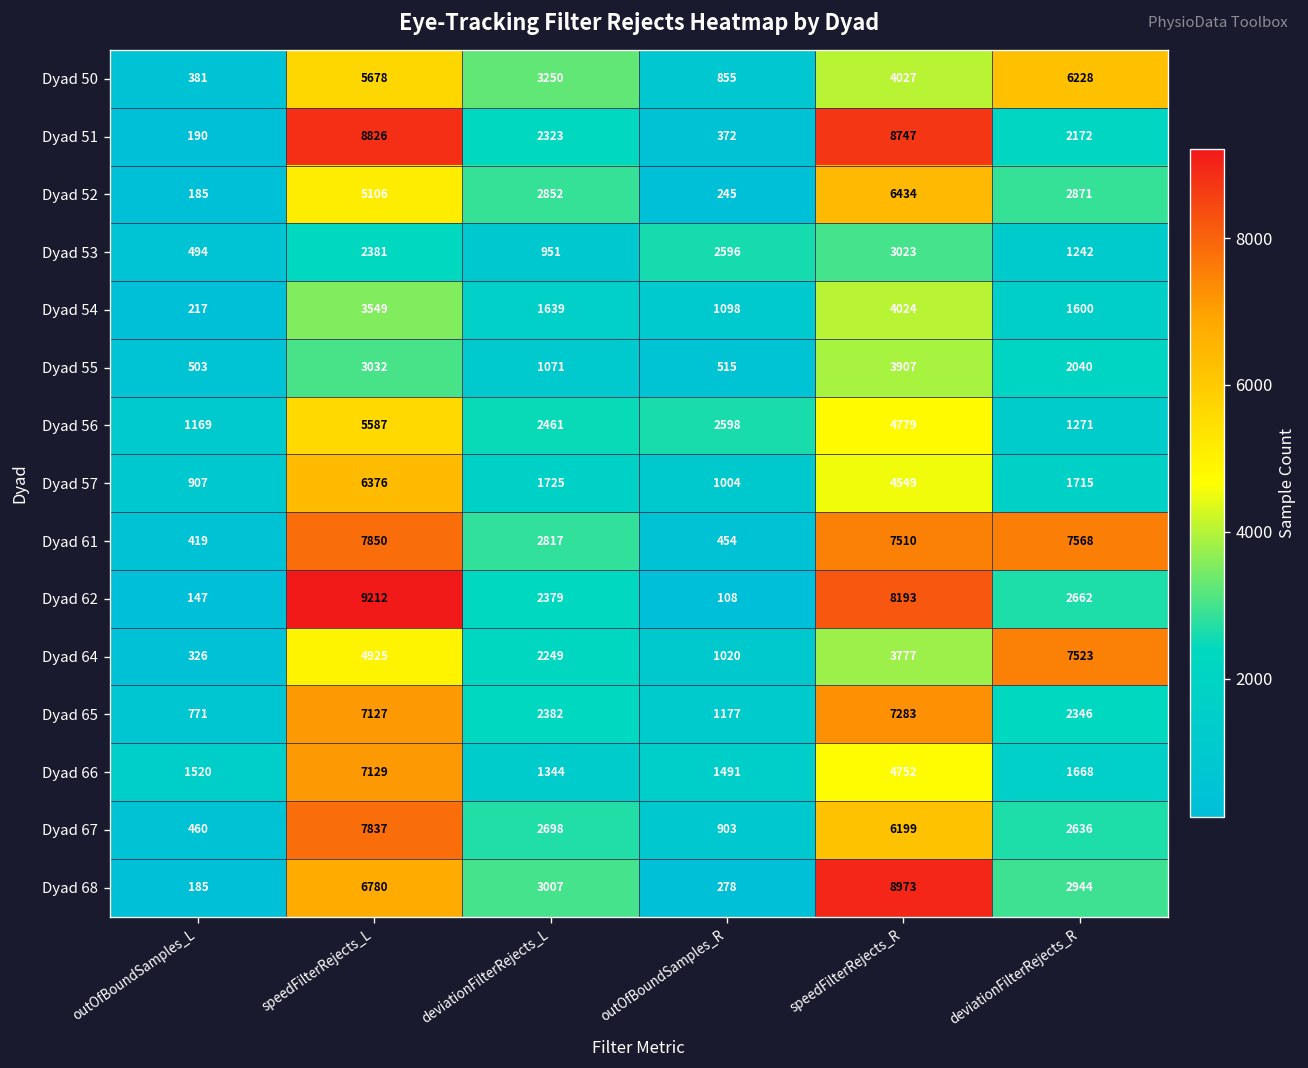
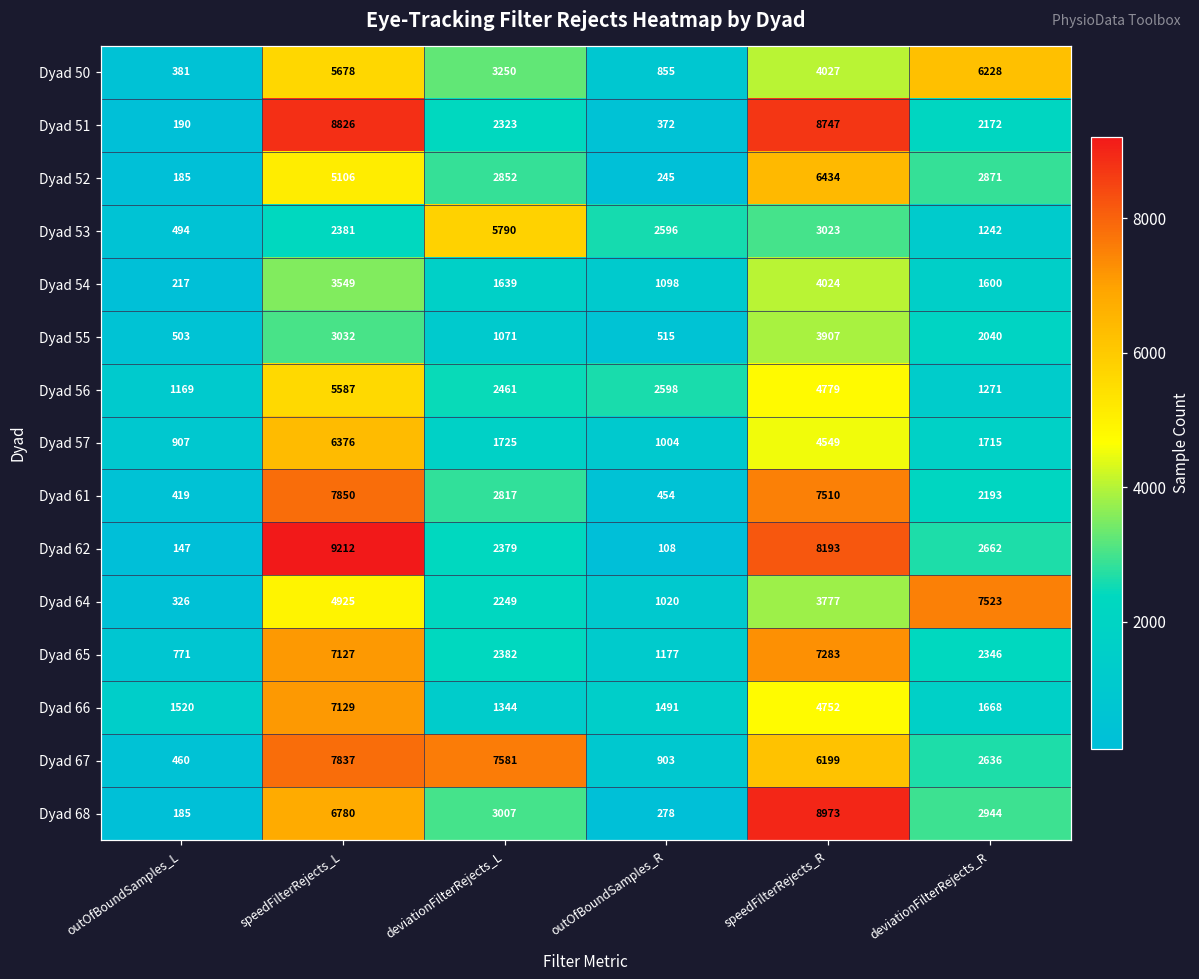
  {
    "Dyad 50": {
      "outOfBoundSamples_L": 381,
      "speedFilterRejects_L": 5678,
      "deviationFilterRejects_L": 3250,
      "outOfBoundSamples_R": 855,
      "speedFilterRejects_R": 4027,
      "deviationFilterRejects_R": 6228
    },
    "Dyad 51": {
      "outOfBoundSamples_L": 190,
      "speedFilterRejects_L": 8826,
      "deviationFilterRejects_L": 2323,
      "outOfBoundSamples_R": 372,
      "speedFilterRejects_R": 8747,
      "deviationFilterRejects_R": 2172
    },
    "Dyad 52": {
      "outOfBoundSamples_L": 185,
      "speedFilterRejects_L": 5106,
      "deviationFilterRejects_L": 2852,
      "outOfBoundSamples_R": 245,
      "speedFilterRejects_R": 6434,
      "deviationFilterRejects_R": 2871
    },
    "Dyad 53": {
      "outOfBoundSamples_L": 494,
      "speedFilterRejects_L": 2381,
-     "deviationFilterRejects_L": 951,
+     "deviationFilterRejects_L": 5790,
      "outOfBoundSamples_R": 2596,
      "speedFilterRejects_R": 3023,
      "deviationFilterRejects_R": 1242
    },
    "Dyad 54": {
      "outOfBoundSamples_L": 217,
      "speedFilterRejects_L": 3549,
      "deviationFilterRejects_L": 1639,
      "outOfBoundSamples_R": 1098,
      "speedFilterRejects_R": 4024,
      "deviationFilterRejects_R": 1600
    },
    "Dyad 55": {
      "outOfBoundSamples_L": 503,
      "speedFilterRejects_L": 3032,
      "deviationFilterRejects_L": 1071,
      "outOfBoundSamples_R": 515,
      "speedFilterRejects_R": 3907,
      "deviationFilterRejects_R": 2040
    },
    "Dyad 56": {
      "outOfBoundSamples_L": 1169,
      "speedFilterRejects_L": 5587,
      "deviationFilterRejects_L": 2461,
      "outOfBoundSamples_R": 2598,
      "speedFilterRejects_R": 4779,
      "deviationFilterRejects_R": 1271
    },
    "Dyad 57": {
      "outOfBoundSamples_L": 907,
      "speedFilterRejects_L": 6376,
      "deviationFilterRejects_L": 1725,
      "outOfBoundSamples_R": 1004,
      "speedFilterRejects_R": 4549,
      "deviationFilterRejects_R": 1715
    },
    "Dyad 61": {
      "outOfBoundSamples_L": 419,
      "speedFilterRejects_L": 7850,
      "deviationFilterRejects_L": 2817,
      "outOfBoundSamples_R": 454,
      "speedFilterRejects_R": 7510,
-     "deviationFilterRejects_R": 7568
+     "deviationFilterRejects_R": 2193
    },
    "Dyad 62": {
      "outOfBoundSamples_L": 147,
      "speedFilterRejects_L": 9212,
      "deviationFilterRejects_L": 2379,
      "outOfBoundSamples_R": 108,
      "speedFilterRejects_R": 8193,
      "deviationFilterRejects_R": 2662
    },
    "Dyad 64": {
      "outOfBoundSamples_L": 326,
      "speedFilterRejects_L": 4925,
      "deviationFilterRejects_L": 2249,
      "outOfBoundSamples_R": 1020,
      "speedFilterRejects_R": 3777,
      "deviationFilterRejects_R": 7523
    },
    "Dyad 65": {
      "outOfBoundSamples_L": 771,
      "speedFilterRejects_L": 7127,
      "deviationFilterRejects_L": 2382,
      "outOfBoundSamples_R": 1177,
      "speedFilterRejects_R": 7283,
      "deviationFilterRejects_R": 2346
    },
    "Dyad 66": {
      "outOfBoundSamples_L": 1520,
      "speedFilterRejects_L": 7129,
      "deviationFilterRejects_L": 1344,
      "outOfBoundSamples_R": 1491,
      "speedFilterRejects_R": 4752,
      "deviationFilterRejects_R": 1668
    },
    "Dyad 67": {
      "outOfBoundSamples_L": 460,
      "speedFilterRejects_L": 7837,
-     "deviationFilterRejects_L": 2698,
+     "deviationFilterRejects_L": 7581,
      "outOfBoundSamples_R": 903,
      "speedFilterRejects_R": 6199,
      "deviationFilterRejects_R": 2636
    },
    "Dyad 68": {
      "outOfBoundSamples_L": 185,
      "speedFilterRejects_L": 6780,
      "deviationFilterRejects_L": 3007,
      "outOfBoundSamples_R": 278,
      "speedFilterRejects_R": 8973,
      "deviationFilterRejects_R": 2944
    }
  }
